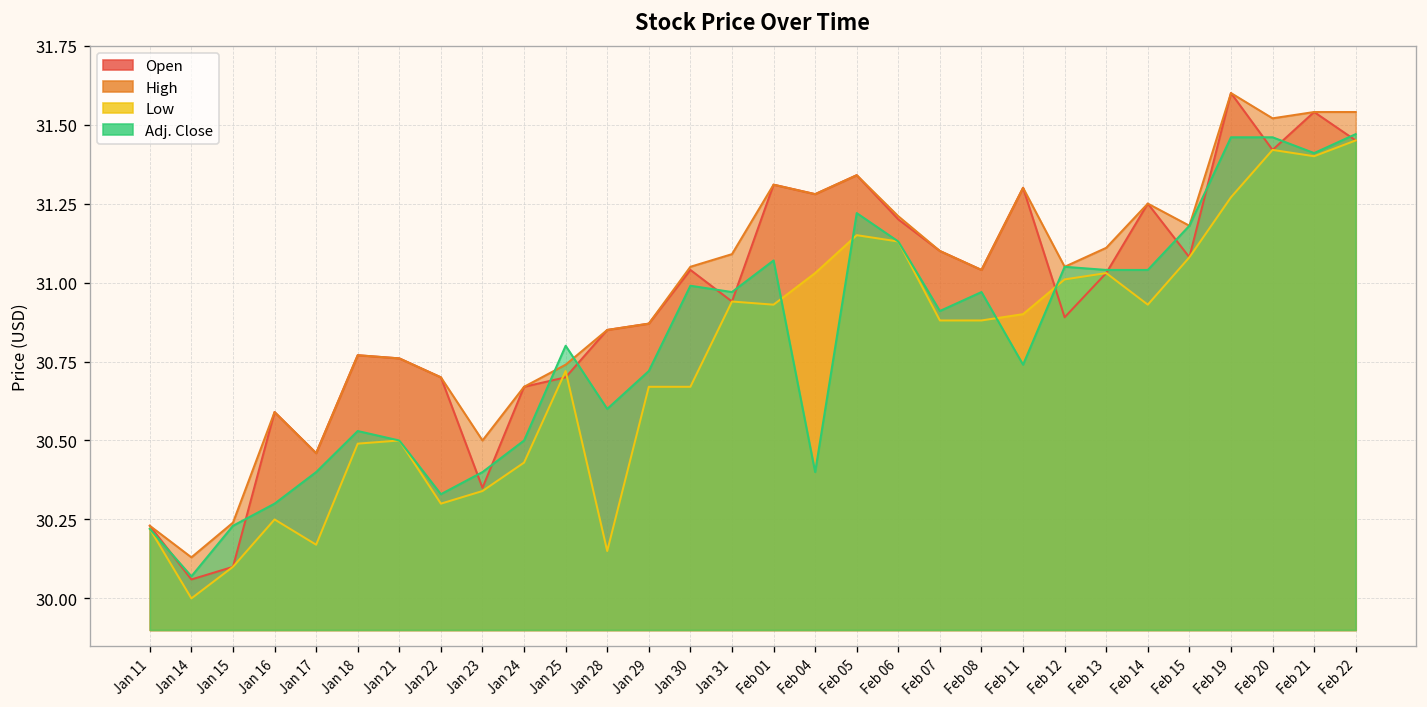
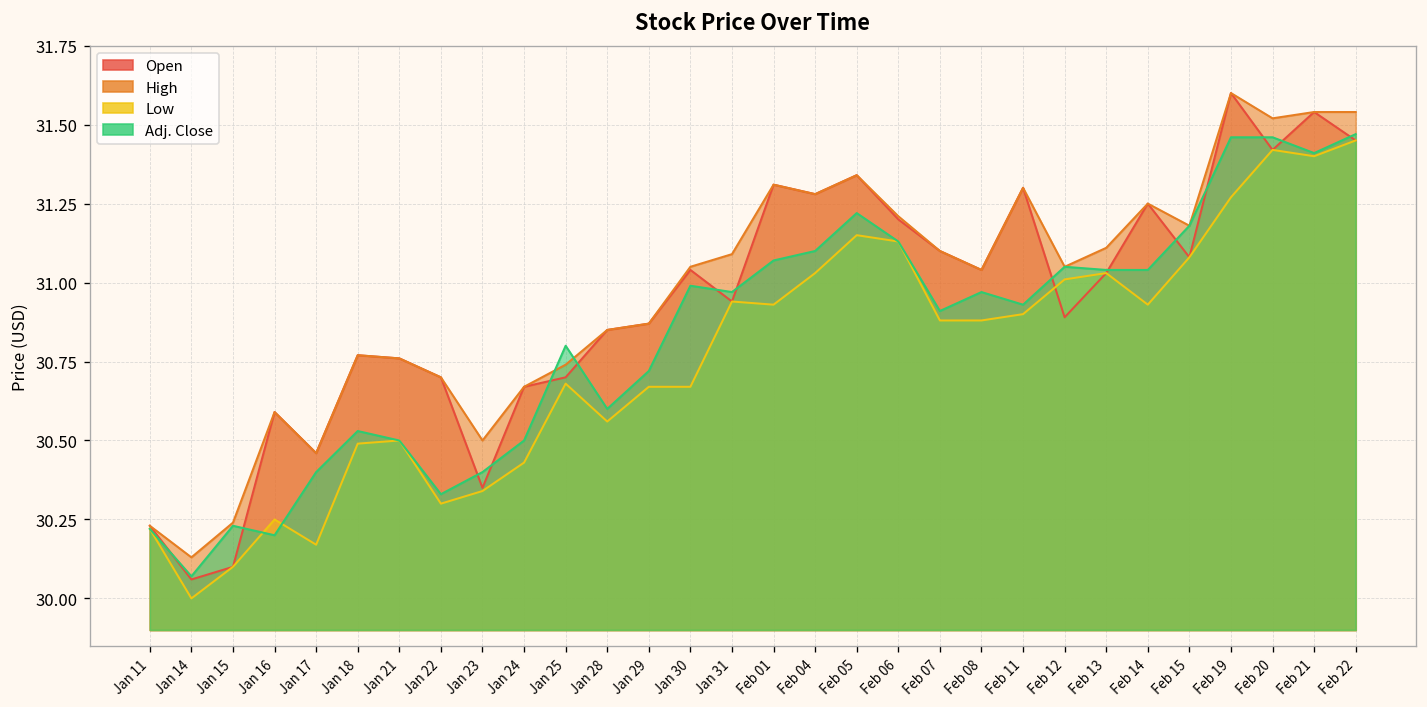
  {
    "Low": {
      "Jan 14": 30.00,
      "Jan 16": 30.25,
      "Jan 17": 30.17,
      "Jan 18": 30.49,
      "Jan 22": 30.30,
      "Jan 23": 30.34,
      "Jan 24": 30.43,
-     "Jan 25": 30.72,
-     "Jan 28": 30.15,
+     "Jan 25": 30.68,
+     "Jan 28": 30.56,
      "Jan 29": 30.67,
      "Jan 30": 30.67,
      "Feb 01": 30.93,
      "Feb 04": 31.03,
      "Feb 05": 31.15,
      "Feb 07": 30.88,
      "Feb 08": 30.88,
      "Feb 11": 30.90,
      "Feb 12": 31.01,
      "Feb 14": 30.93,
      "Feb 19": 31.27,
      "Feb 21": 31.40
    },
    "Adj. Close": {
      "Jan 14": 30.07,
      "Jan 15": 30.23,
-     "Jan 16": 30.3,
+     "Jan 16": 30.2,
      "Jan 17": 30.40,
      "Jan 18": 30.53,
      "Jan 22": 30.33,
      "Jan 23": 30.40,
      "Jan 24": 30.50,
      "Jan 25": 30.80,
      "Jan 28": 30.60,
      "Jan 29": 30.72,
      "Jan 30": 30.99,
      "Jan 31": 30.97,
      "Feb 01": 31.07,
-     "Feb 04": 30.4,
+     "Feb 04": 31.1,
      "Feb 05": 31.22,
      "Feb 07": 30.91,
      "Feb 08": 30.97,
-     "Feb 11": 30.74,
+     "Feb 11": 30.93,
      "Feb 13": 31.04,
      "Feb 14": 31.04,
      "Feb 19": 31.46,
      "Feb 20": 31.46,
      "Feb 21": 31.41,
      "Feb 22": 31.47
    }
  }
